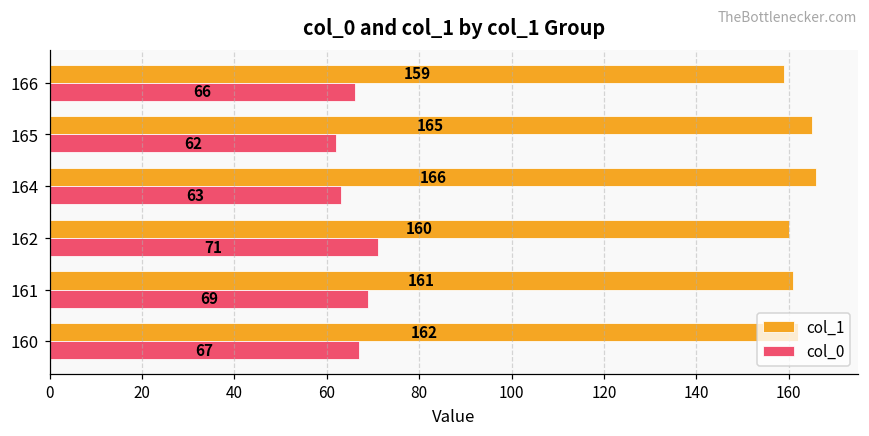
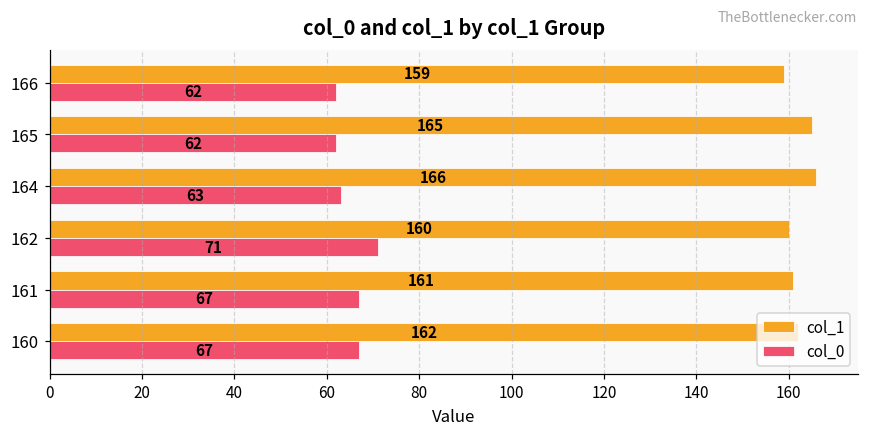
  {
    "col_1": {
      "166": 159,
      "165": 165,
      "164": 166,
      "162": 160,
      "161": 161
    },
    "col_0": {
-     "166": 66,
+     "166": 62,
      "165": 62,
      "164": 63,
      "162": 71,
-     "161": 69,
+     "161": 67,
      "160": 67
    }
  }
